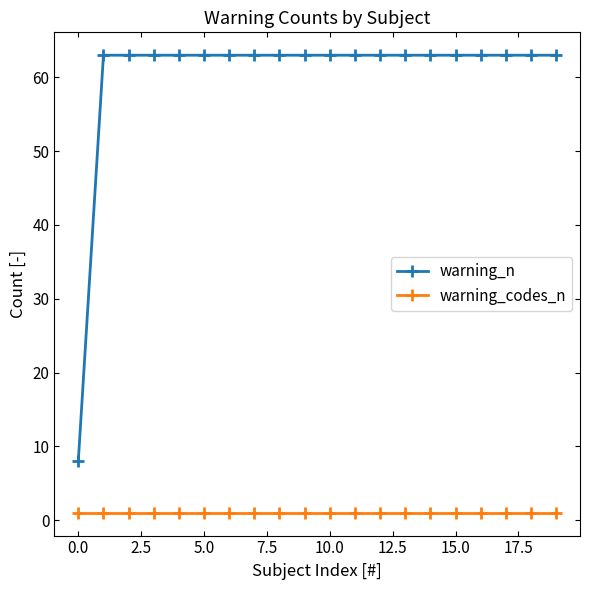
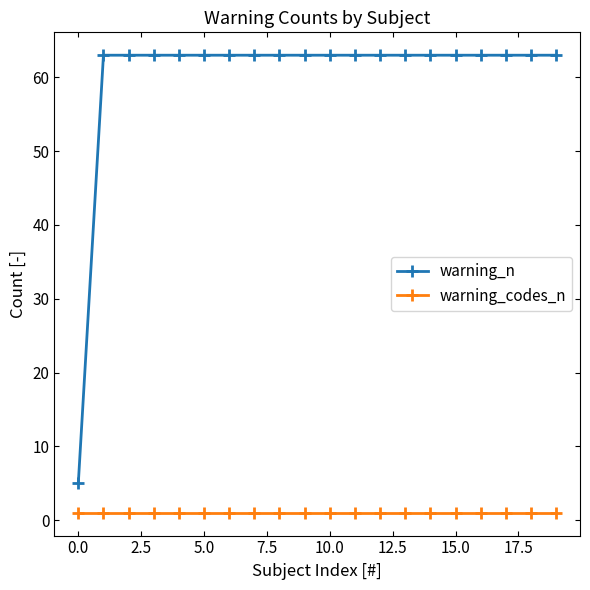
  {
    "warning_n": {
-     "0.0": 8,
+     "0.0": 5,
      "5.0": 63,
      "10.0": 63,
      "15.0": 63
    },
    "warning_codes_n": {
      "0.0": 1,
      "5.0": 1,
      "10.0": 1,
      "15.0": 1
    }
  }
